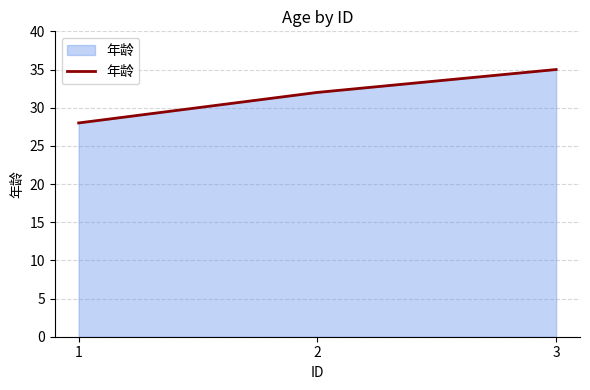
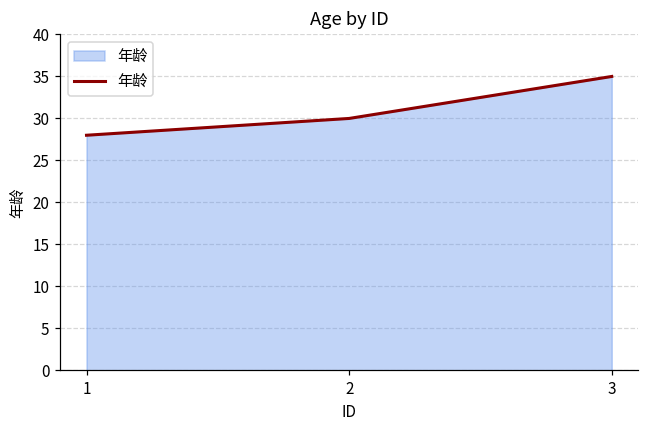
  {
    "1": 28,
-   "2": 32,
+   "2": 30,
    "3": 35
  }
